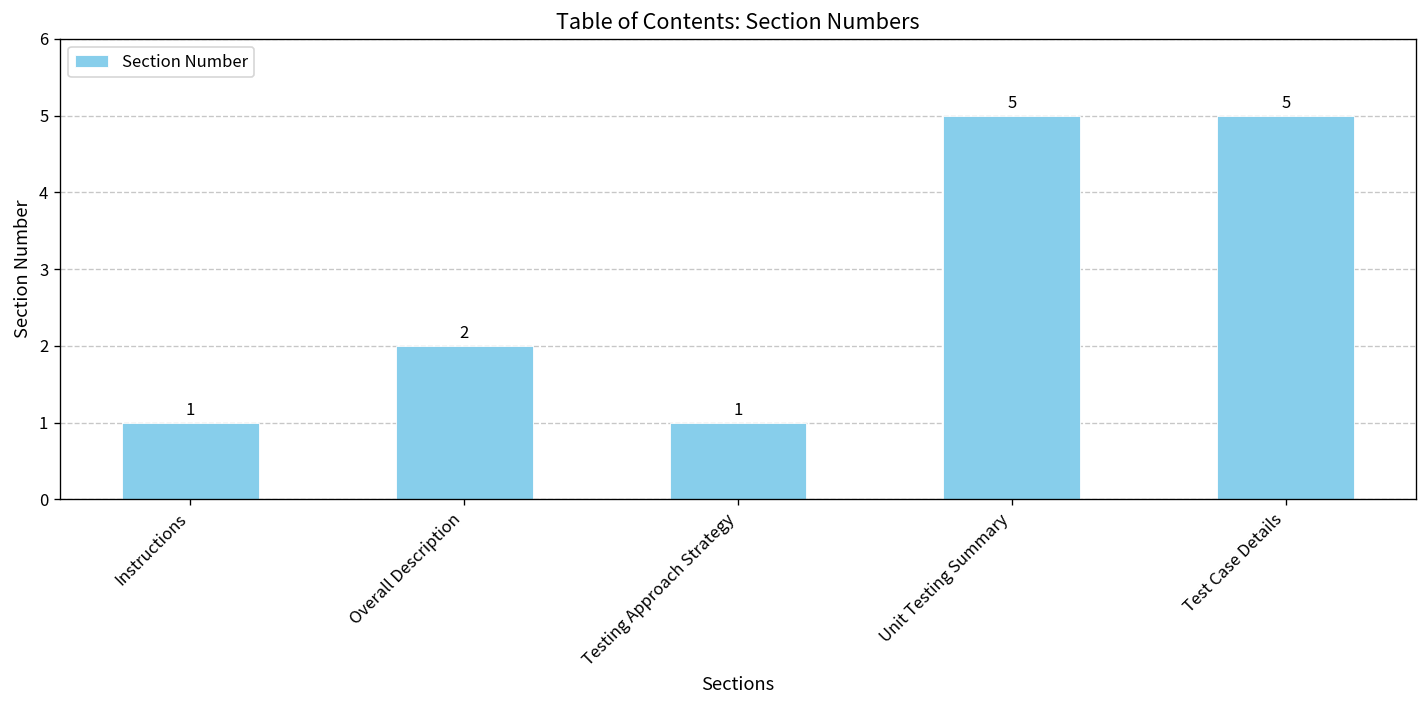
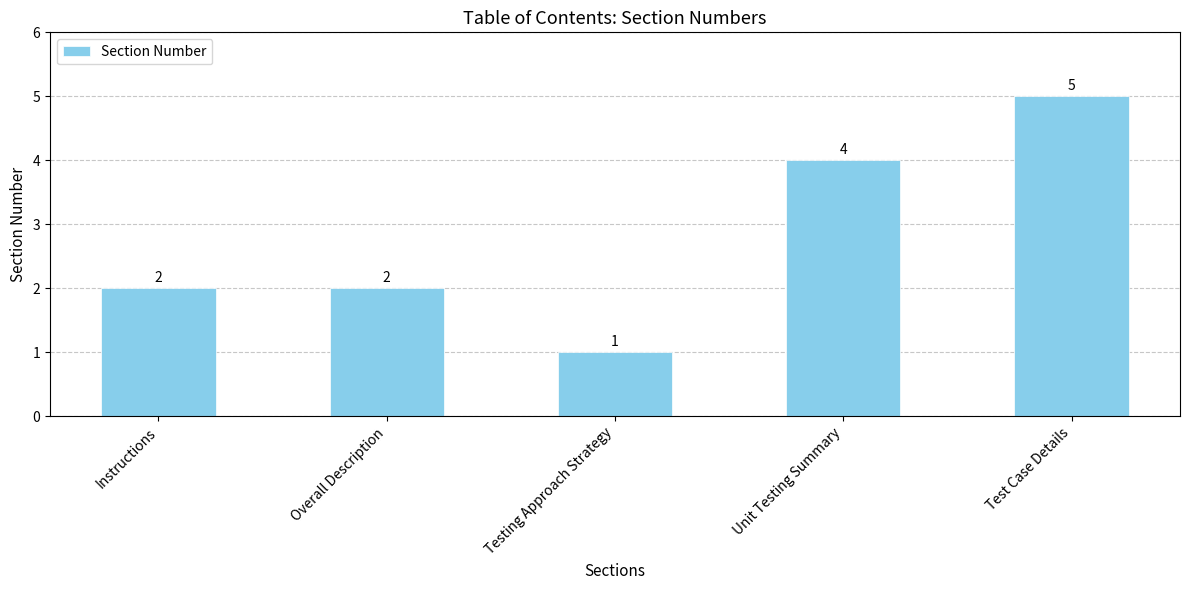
  {
-   "Instructions": 1,
+   "Instructions": 2,
    "Overall Description": 2,
    "Testing Approach Strategy": 1,
-   "Unit Testing Summary": 5,
+   "Unit Testing Summary": 4,
    "Test Case Details": 5
  }
